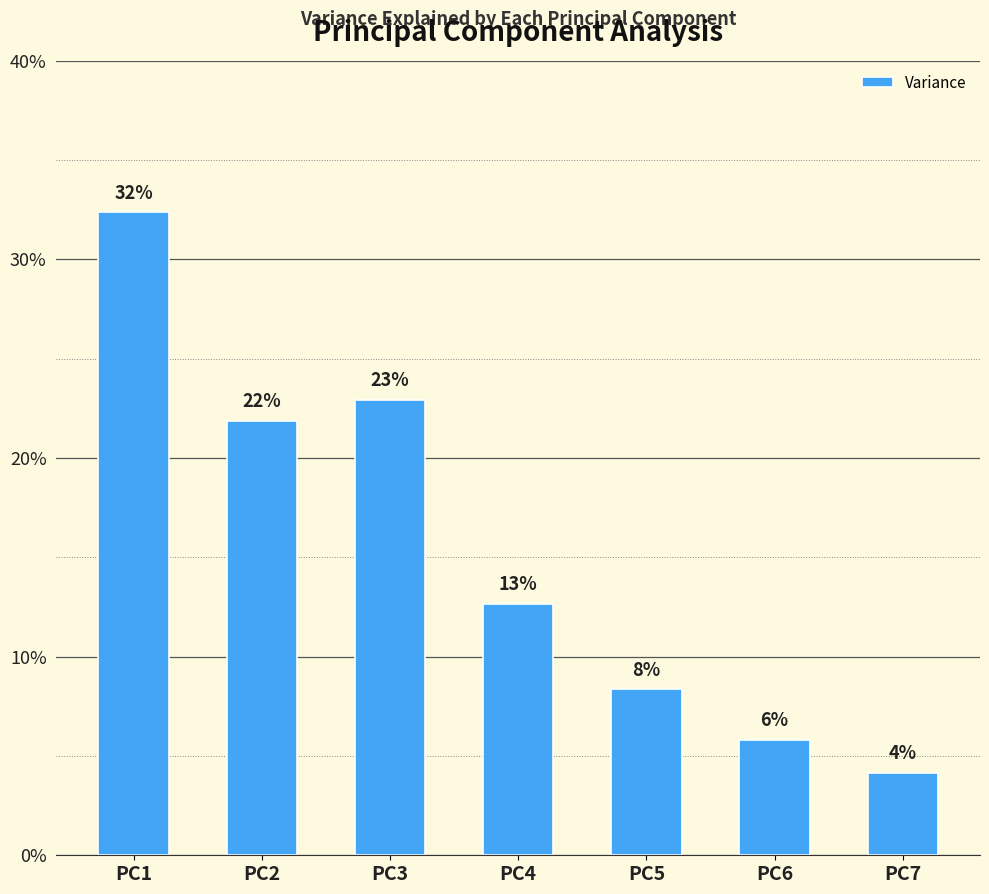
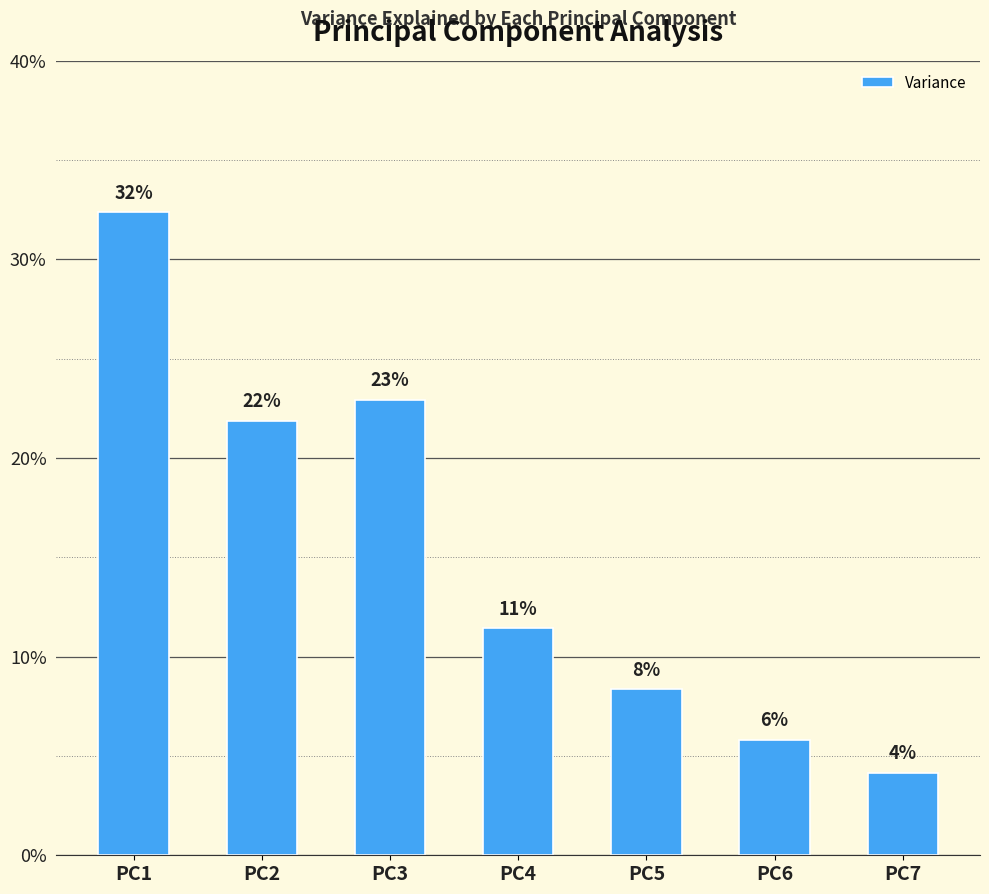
  {
    "PC1": "32%",
    "PC2": "22%",
    "PC3": "23%",
-   "PC4": "13%",
+   "PC4": "11%",
    "PC5": "8%",
    "PC6": "6%",
    "PC7": "4%"
  }
